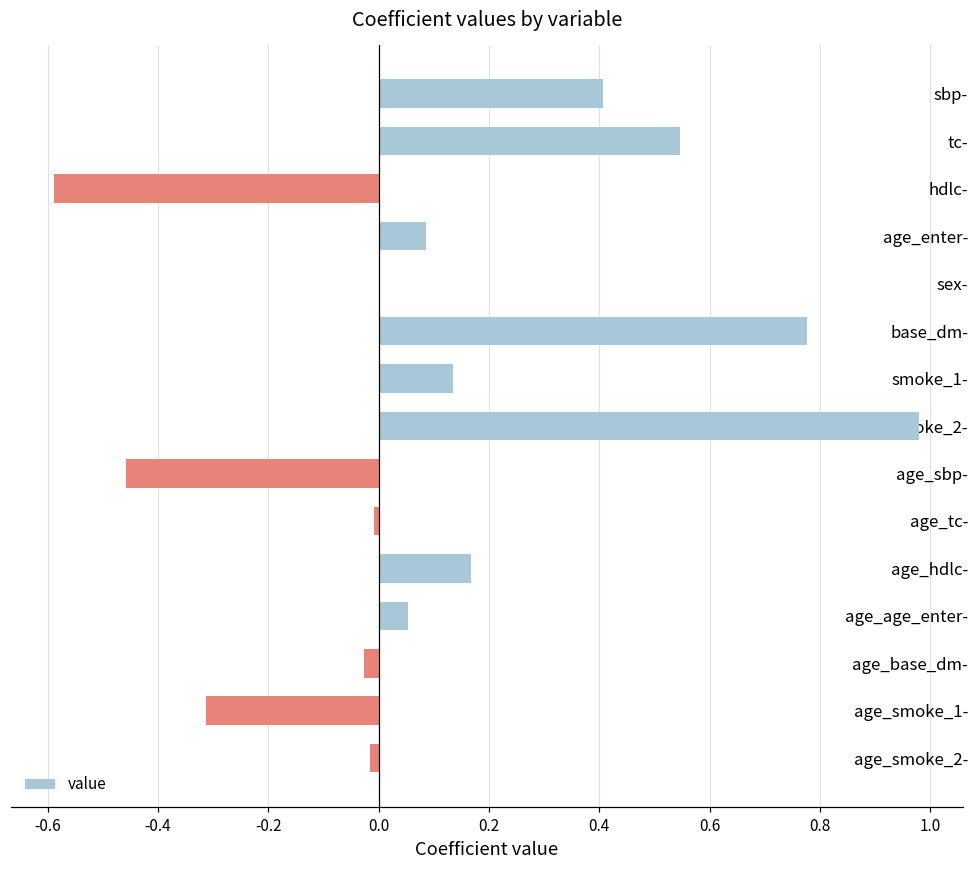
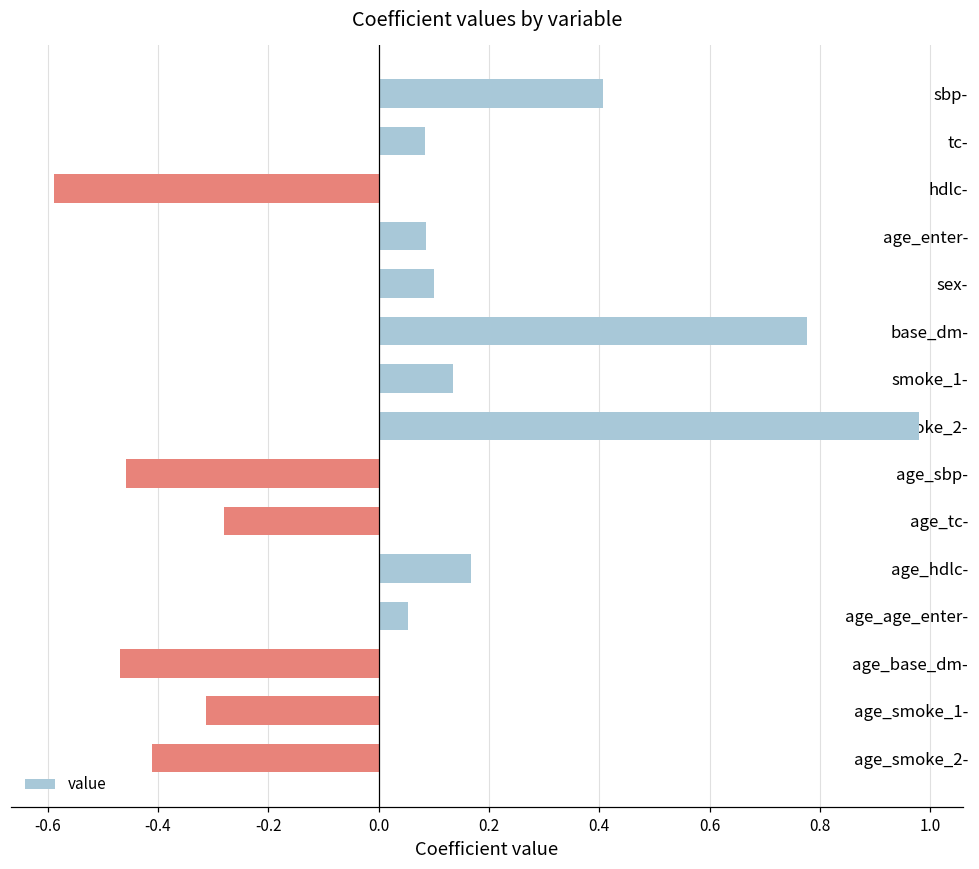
  {
    "sbp-": 0.41,
-   "tc-": 0.55,
+   "tc-": 0.08,
    "hdlc-": -0.59,
    "age_enter-": 0.09,
-   "sex-": 0.0,
+   "sex-": 0.1,
    "base_dm-": 0.78,
    "smoke_1-": 0.13,
    "smoke_2-": 0.98,
    "age_sbp-": -0.46,
-   "age_tc-": -0.01,
+   "age_tc-": -0.28,
    "age_hdlc-": 0.17,
    "age_age_enter-": 0.05,
-   "age_base_dm-": -0.03,
+   "age_base_dm-": -0.47,
    "age_smoke_1-": -0.31,
-   "age_smoke_2-": -0.02
+   "age_smoke_2-": -0.41
  }
